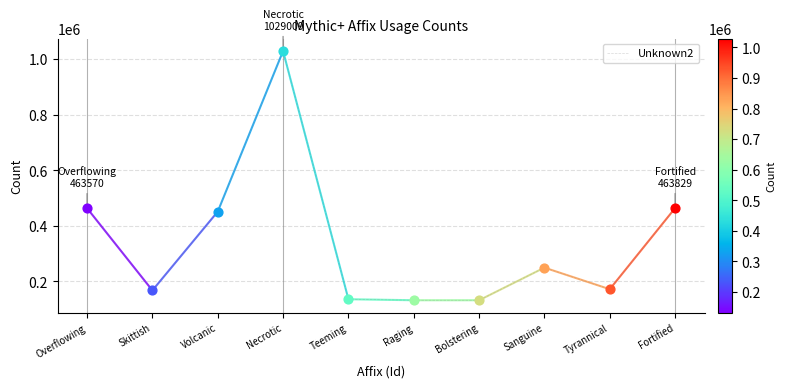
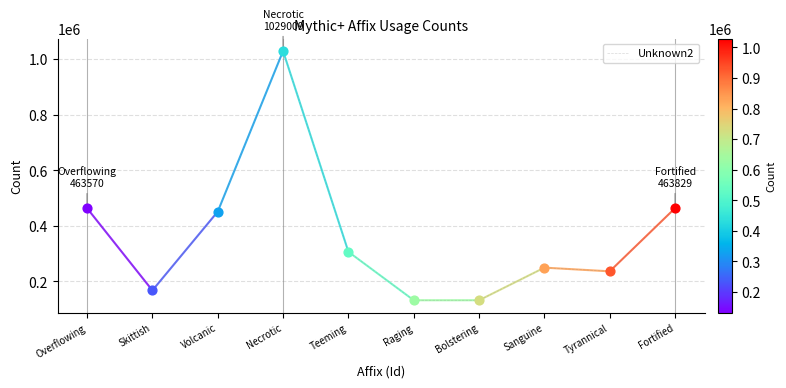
  {
    "Unknown2": {
-     "Teeming": 140000,
-     "Tyrannical": 170000
+     "Teeming": 310000,
+     "Tyrannical": 240000
    }
  }
